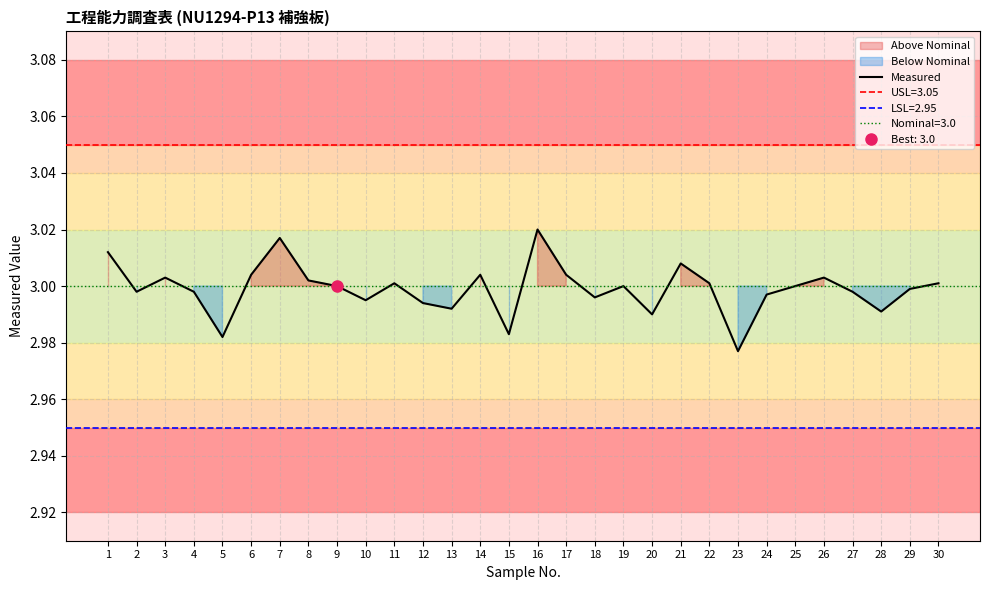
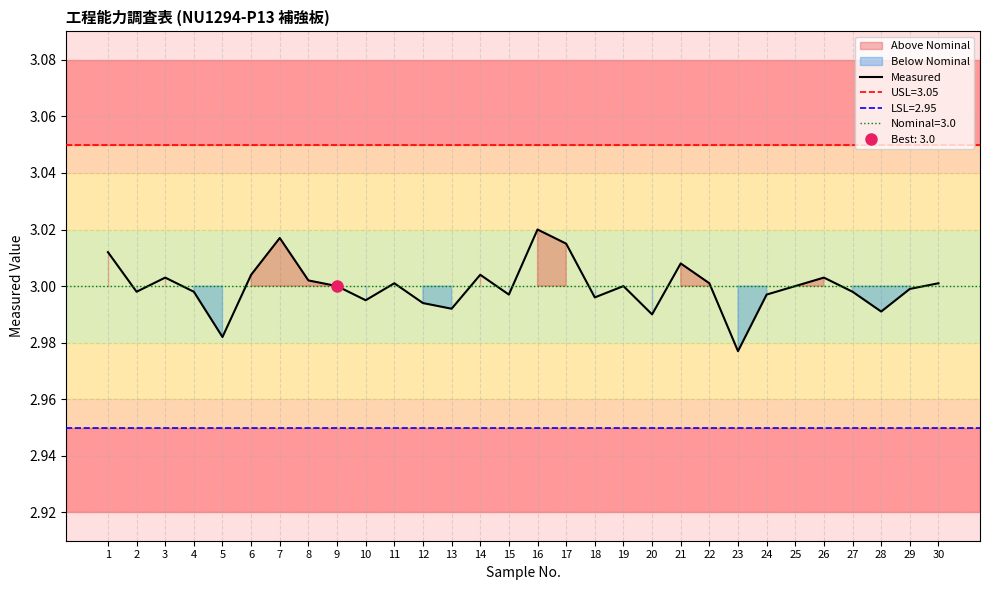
  {
    "Measured": {
      "1": 3.012,
      "2": 2.998,
      "3": 3.003,
      "4": 2.998,
      "5": 2.982,
      "6": 3.004,
      "7": 3.017,
      "8": 3.002,
      "10": 2.995,
      "11": 3.001,
      "12": 2.994,
      "13": 2.992,
      "14": 3.004,
-     "15": 2.983,
+     "15": 2.997,
      "16": 3.020,
-     "17": 3.004,
+     "17": 3.015,
      "18": 2.996,
      "19": 3.000,
      "20": 2.990,
      "21": 3.008,
      "22": 3.001,
      "23": 2.977,
      "24": 2.997,
      "25": 3.000,
      "26": 3.003,
      "27": 2.998,
      "28": 2.991,
      "29": 2.999,
      "30": 3.001
    }
  }
